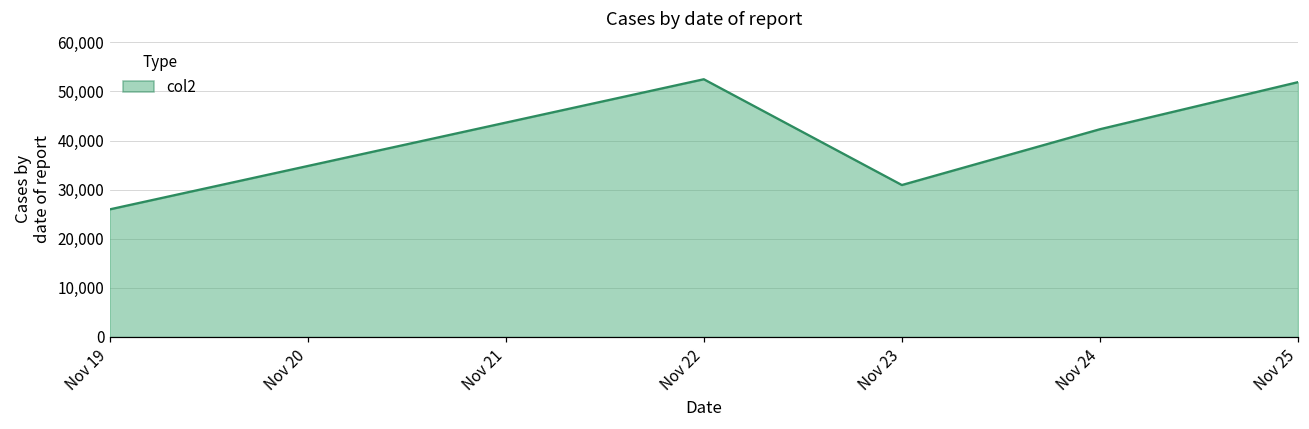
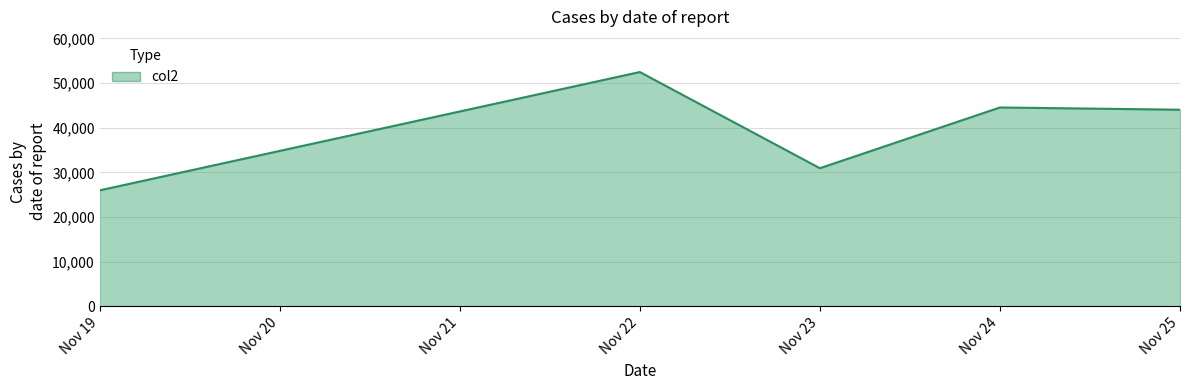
  {
    "Nov 19": "26,000",
    "Nov 22": "52,000",
    "Nov 23": "31,000",
-   "Nov 24": "42,000",
-   "Nov 25": "52,000"
+   "Nov 24": "45,000",
+   "Nov 25": "44,000"
  }
